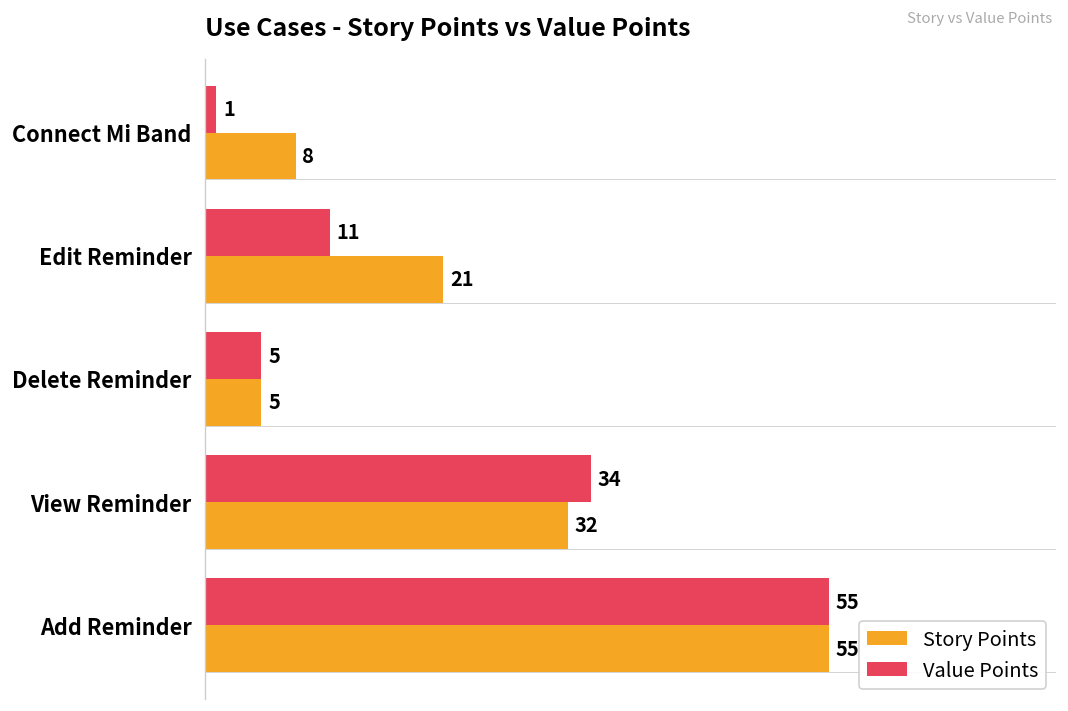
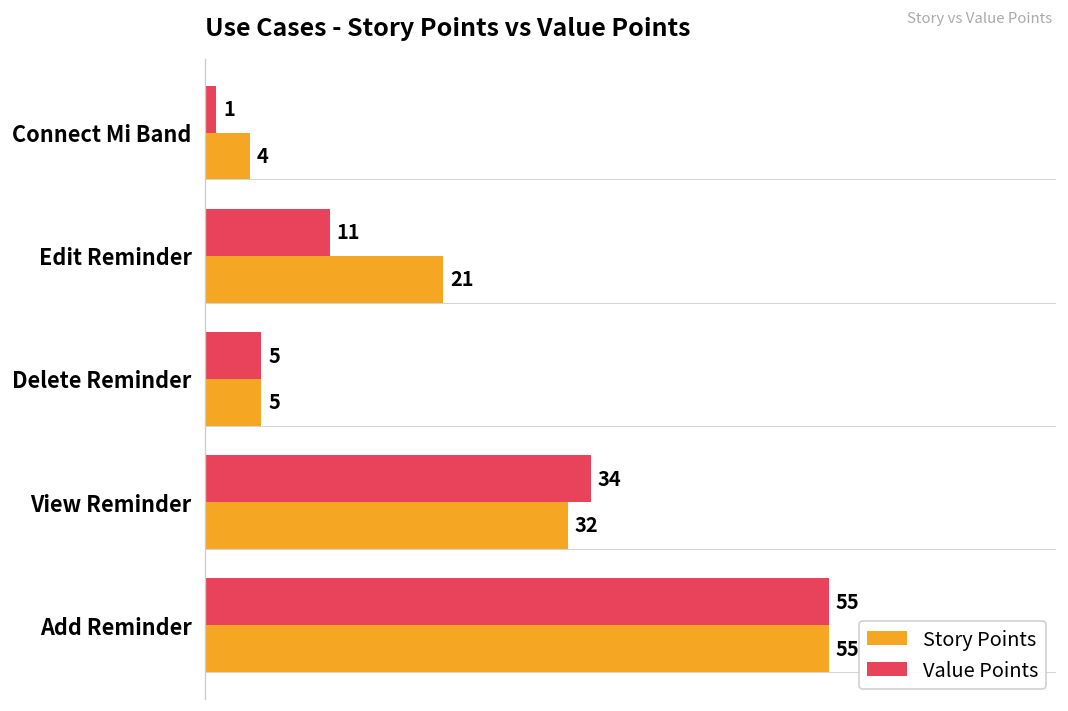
  {
    "Story Points": {
-     "Connect Mi Band": 8,
+     "Connect Mi Band": 4,
      "Edit Reminder": 21,
      "Delete Reminder": 5,
      "View Reminder": 32
    },
    "Value Points": {
      "Connect Mi Band": 1,
      "Edit Reminder": 11,
      "Delete Reminder": 5,
      "View Reminder": 34,
      "Add Reminder": 55
    }
  }
